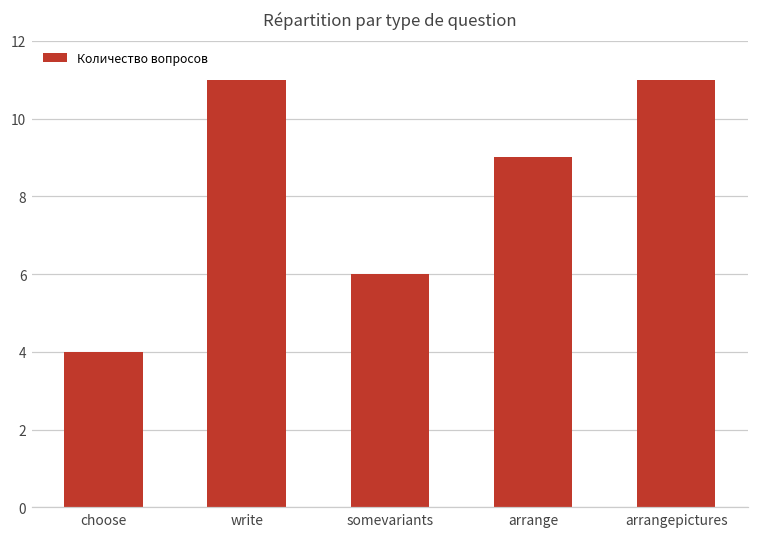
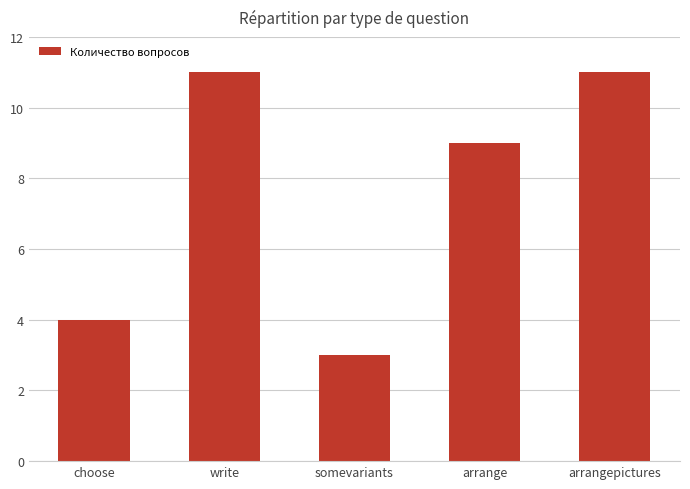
  {
    "choose": 4,
    "write": 11,
-   "somevariants": 6,
+   "somevariants": 3,
    "arrange": 9,
    "arrangepictures": 11
  }
